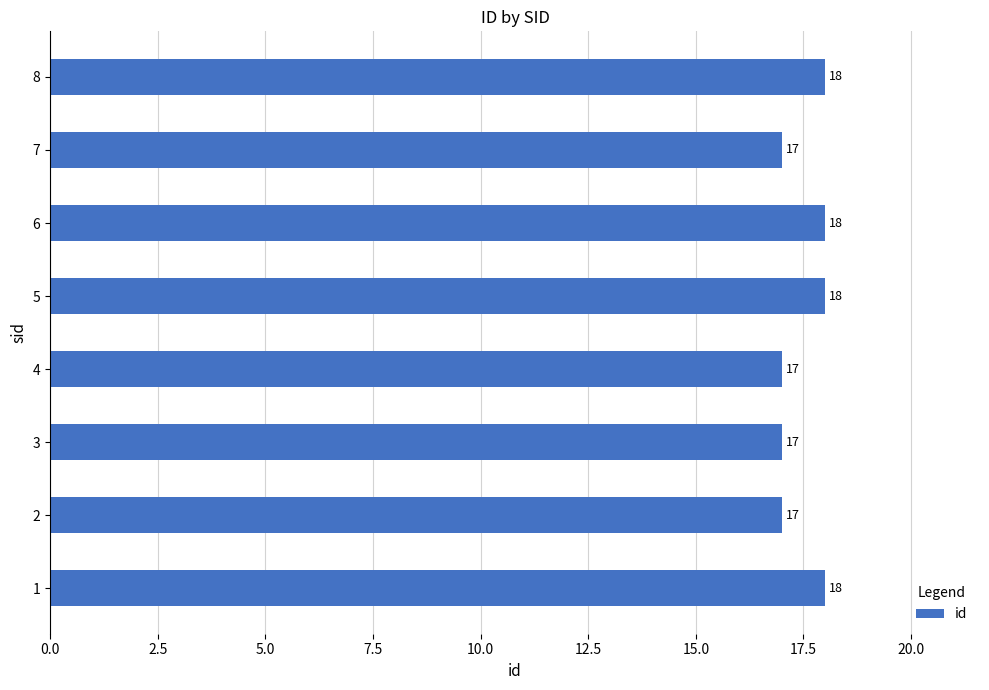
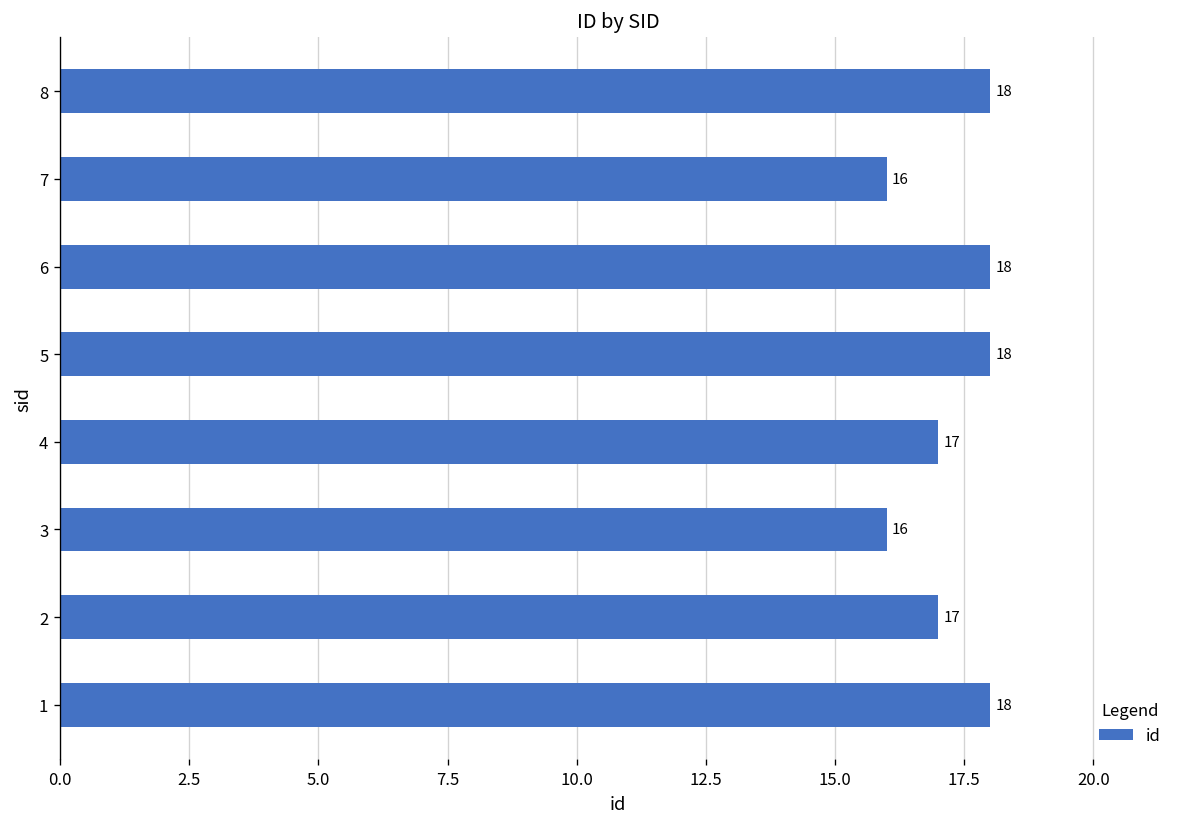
  {
    "8": 18,
-   "7": 17,
+   "7": 16,
    "6": 18,
    "5": 18,
    "4": 17,
-   "3": 17,
+   "3": 16,
    "2": 17,
    "1": 18
  }
